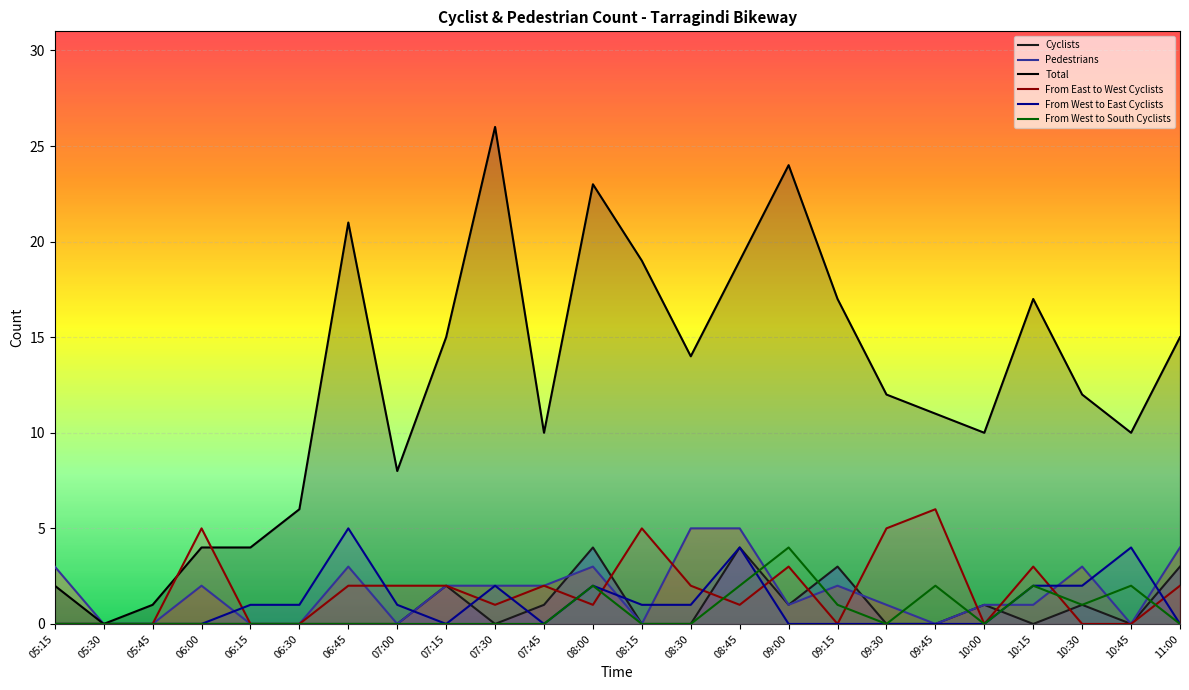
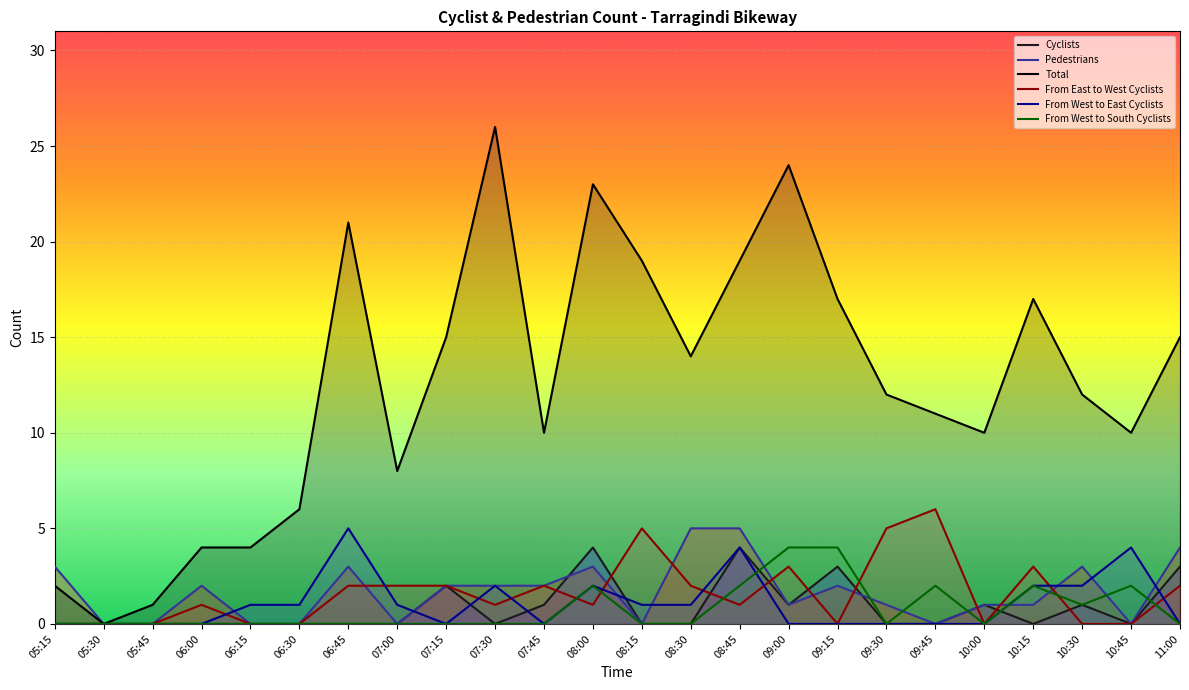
  {
    "Pedestrians": {
      "05:15": 3,
      "06:00": 2,
      "06:45": 3,
      "08:00": 3,
      "08:30": 5,
      "08:45": 5,
      "09:15": 2,
      "09:30": 1,
      "10:15": 1,
      "10:30": 3,
      "11:00": 4
    },
    "From East to West Cyclists": {
-     "06:00": 5,
+     "06:00": 1,
      "06:45": 2,
      "07:00": 2,
      "07:30": 1,
      "08:00": 1,
      "08:15": 5,
      "08:30": 2,
      "08:45": 1,
      "09:00": 3,
      "09:30": 5,
      "09:45": 6,
      "10:15": 3,
      "10:30": 0,
      "11:00": 2
    },
    "From West to East Cyclists": {
      "06:15": 1,
      "06:30": 1,
      "06:45": 5,
      "07:00": 1,
      "08:15": 1,
      "08:30": 1,
      "09:00": 0,
      "10:30": 2,
      "10:45": 4
    },
    "From West to South Cyclists": {
      "08:45": 2,
      "09:00": 4,
-     "09:15": 1,
+     "09:15": 4,
      "09:45": 2,
      "10:45": 2
    }
  }
